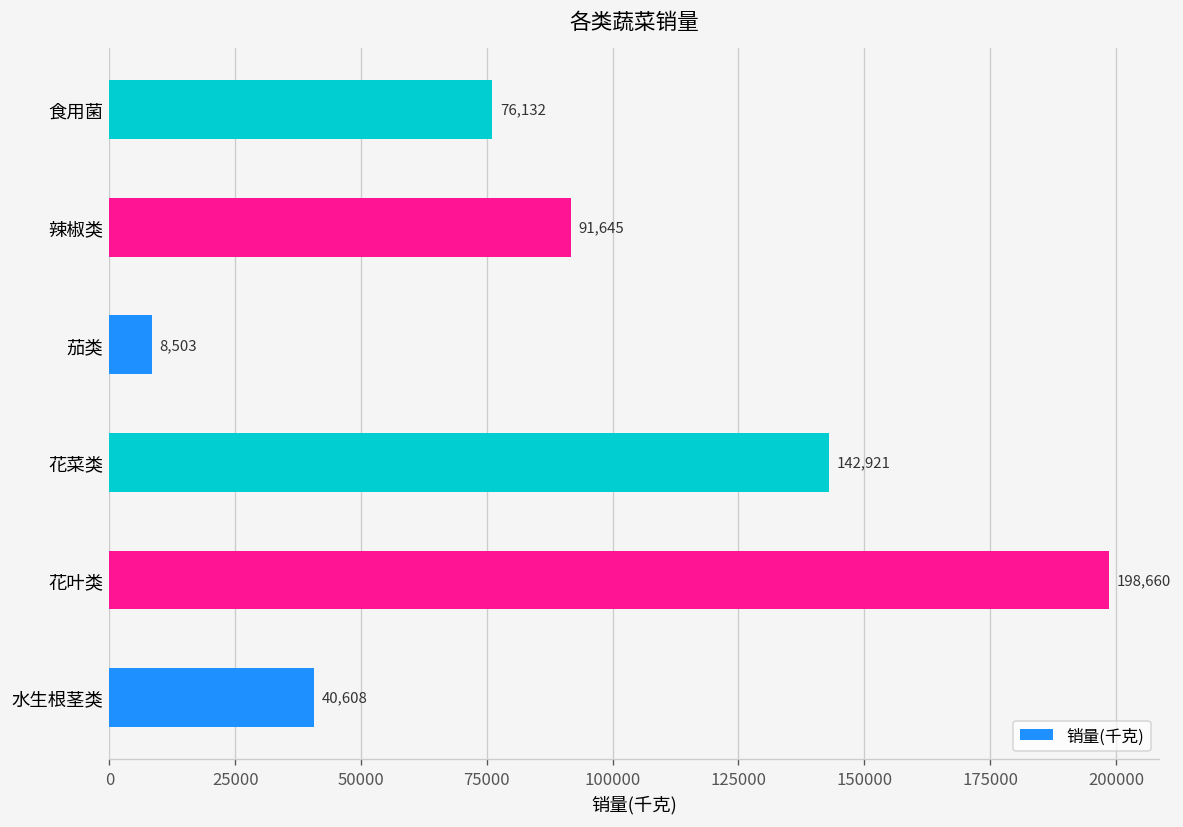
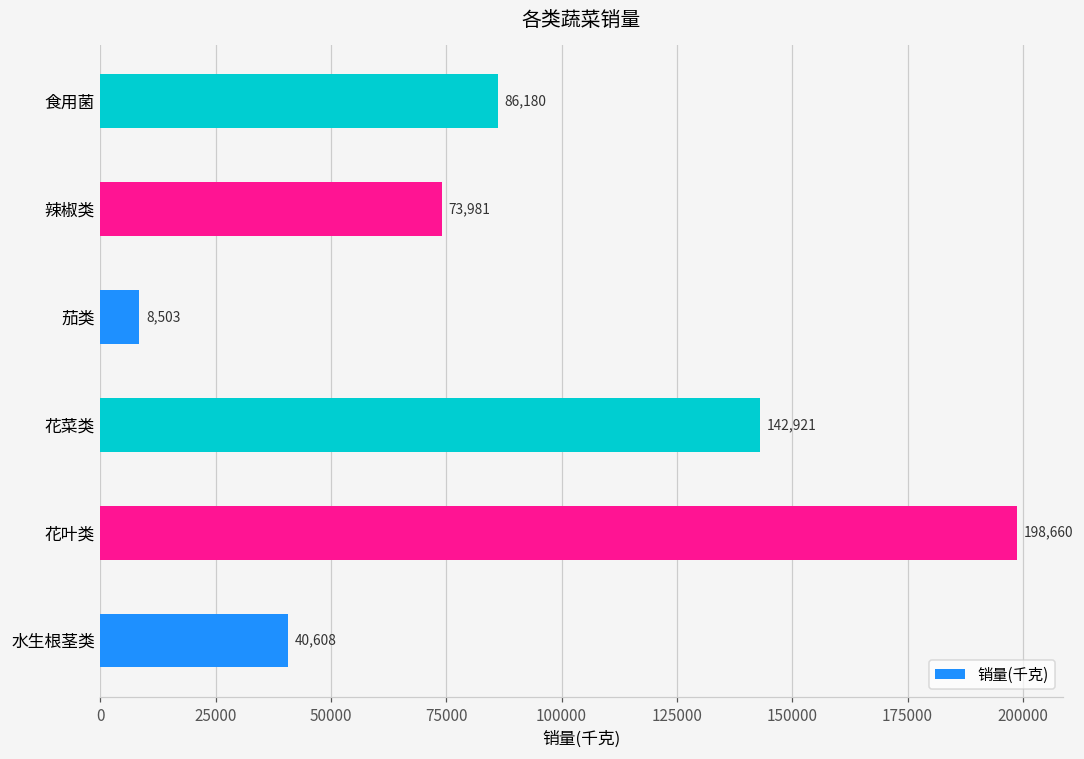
  {
-   "食用菌": "76,132",
-   "辣椒类": "91,645",
+   "食用菌": "86,180",
+   "辣椒类": "73,981",
    "茄类": "8,503",
    "花菜类": "142,921",
    "花叶类": "198,660",
    "水生根茎类": "40,608"
  }
